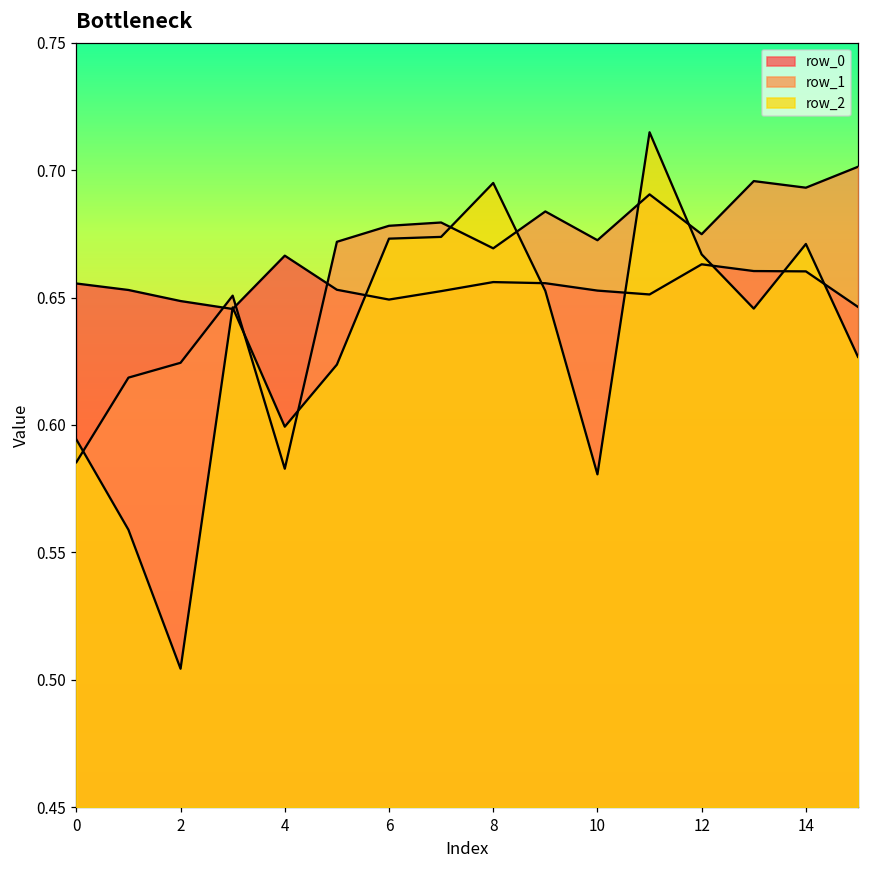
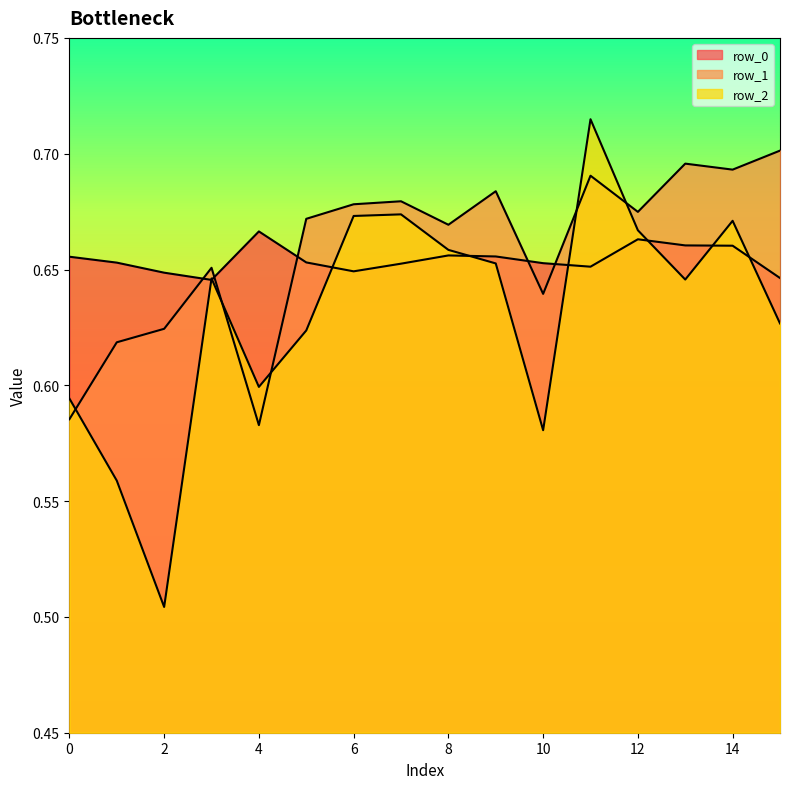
  {
    "row_0": {
      "0": 0.656,
      "2": 0.649,
      "4": 0.666,
      "6": 0.649,
      "8": 0.656,
      "10": 0.653,
      "12": 0.663,
      "14": 0.660
    },
    "row_1": {
      "0": 0.585,
      "2": 0.624,
      "4": 0.583,
      "6": 0.678,
      "8": 0.669,
-     "10": 0.672,
+     "10": 0.639,
      "12": 0.675,
      "14": 0.693
    },
    "row_2": {
      "0": 0.594,
      "2": 0.504,
      "4": 0.599,
      "6": 0.673,
-     "8": 0.695,
+     "8": 0.658,
      "10": 0.581,
      "12": 0.667,
      "14": 0.671
    }
  }
